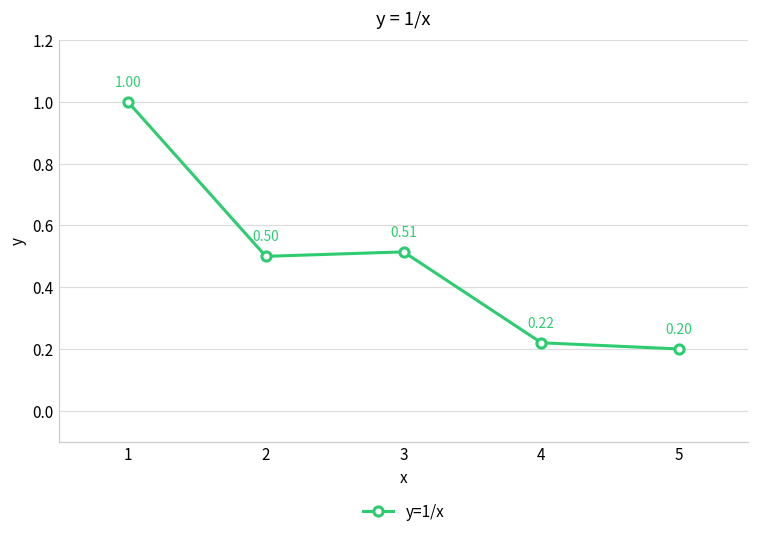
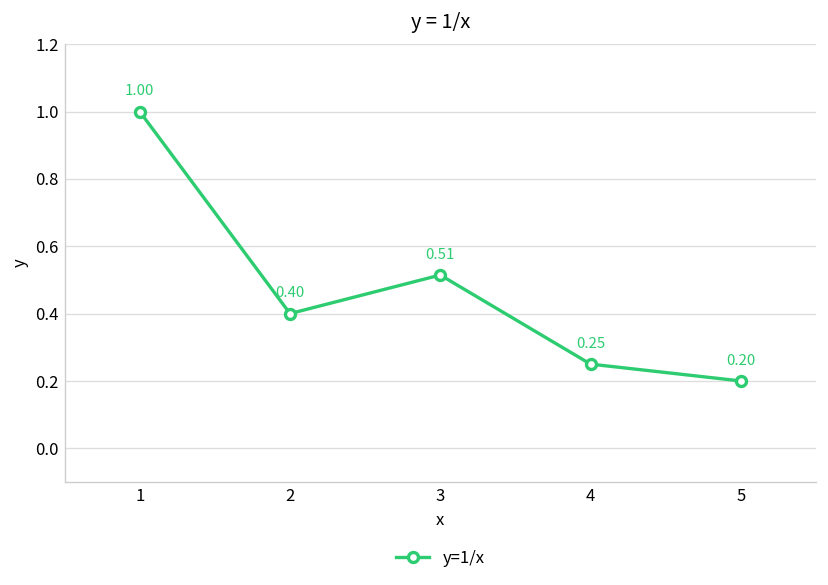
  {
    "1": 1.00,
-   "2": 0.50,
+   "2": 0.40,
    "3": 0.51,
-   "4": 0.22,
+   "4": 0.25,
    "5": 0.20
  }
